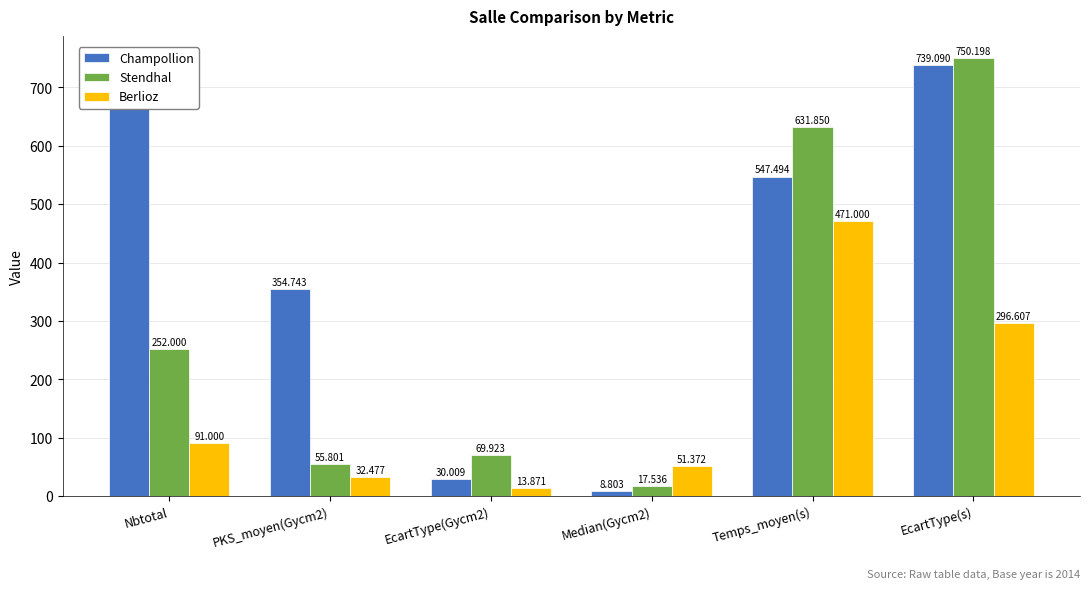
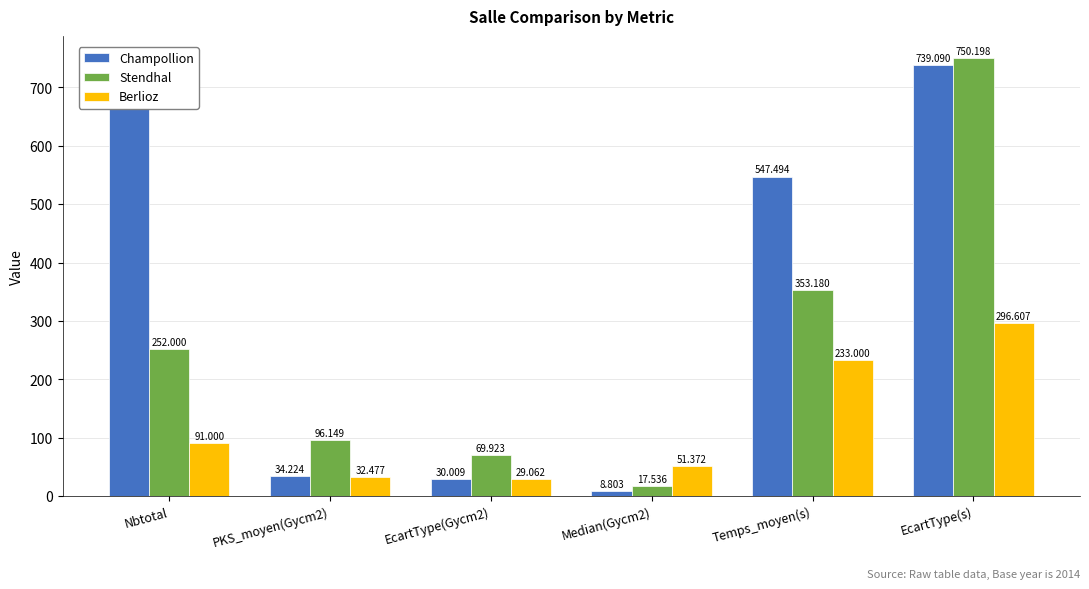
  {
    "Champollion": {
-     "PKS_moyen(Gycm2)": 354.743,
+     "PKS_moyen(Gycm2)": 34.224,
      "EcartType(Gycm2)": 30.009,
      "Median(Gycm2)": 8.803,
      "Temps_moyen(s)": 547.494,
      "EcartType(s)": 739.090
    },
    "Stendhal": {
      "Nbtotal": 252.000,
-     "PKS_moyen(Gycm2)": 55.801,
+     "PKS_moyen(Gycm2)": 96.149,
      "EcartType(Gycm2)": 69.923,
      "Median(Gycm2)": 17.536,
-     "Temps_moyen(s)": 631.850,
+     "Temps_moyen(s)": 353.180,
      "EcartType(s)": 750.198
    },
    "Berlioz": {
      "Nbtotal": 91.000,
      "PKS_moyen(Gycm2)": 32.477,
-     "EcartType(Gycm2)": 13.871,
+     "EcartType(Gycm2)": 29.062,
      "Median(Gycm2)": 51.372,
-     "Temps_moyen(s)": 471.000,
+     "Temps_moyen(s)": 233.000,
      "EcartType(s)": 296.607
    }
  }
